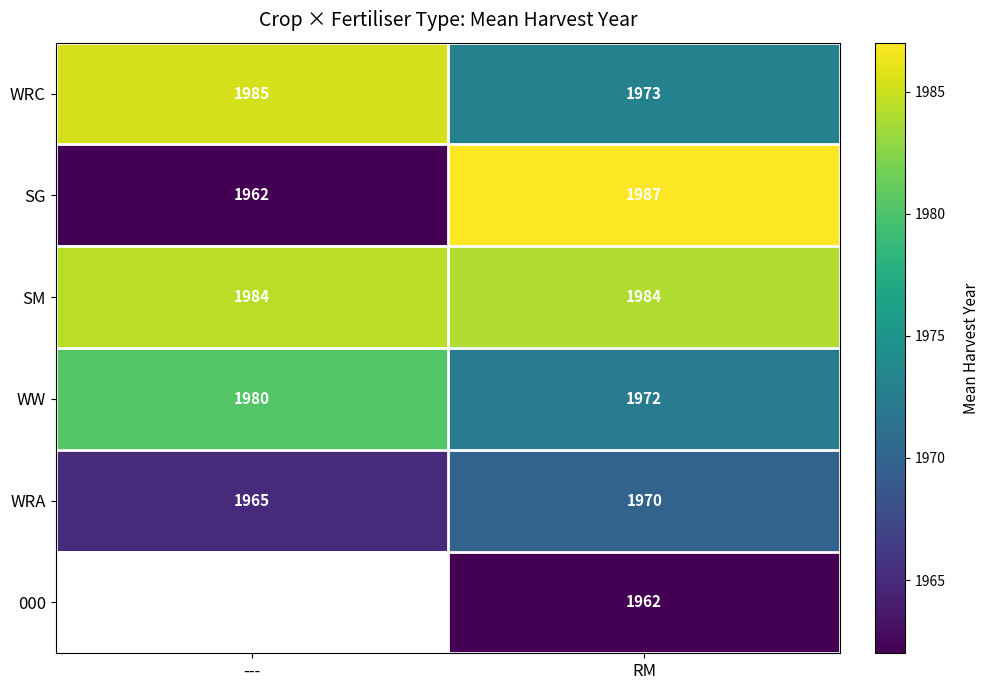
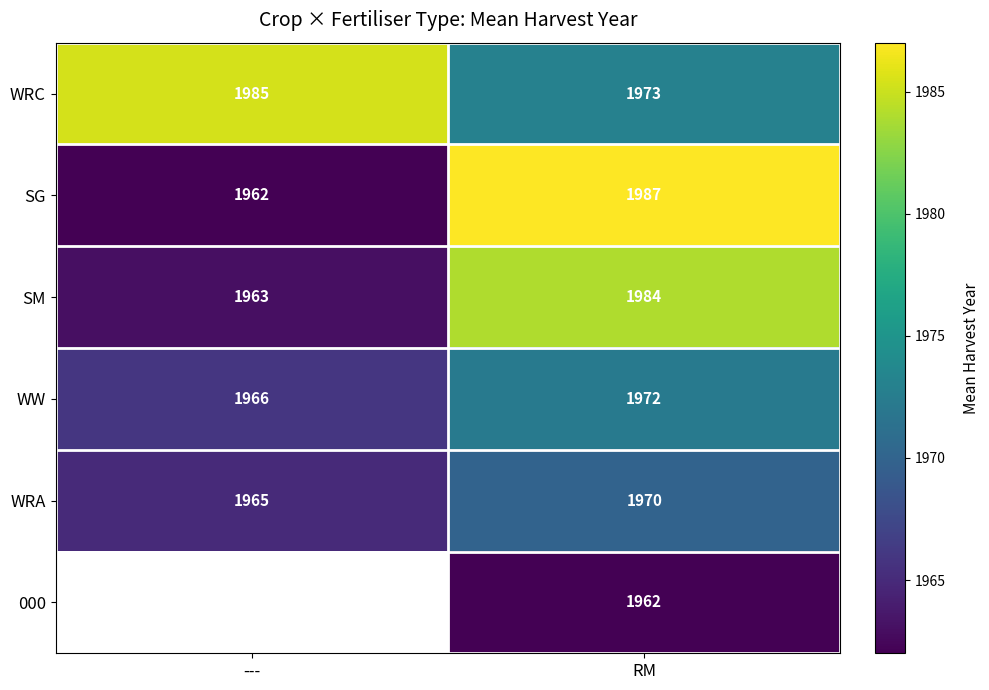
  {
    "WRC": {
      "---": 1985,
      "RM": 1973
    },
    "SG": {
      "---": 1962,
      "RM": 1987
    },
    "SM": {
-     "---": 1984,
+     "---": 1963,
      "RM": 1984
    },
    "WW": {
-     "---": 1980,
+     "---": 1966,
      "RM": 1972
    },
    "WRA": {
      "---": 1965,
      "RM": 1970
    },
    "000": {
      "RM": 1962
    }
  }
